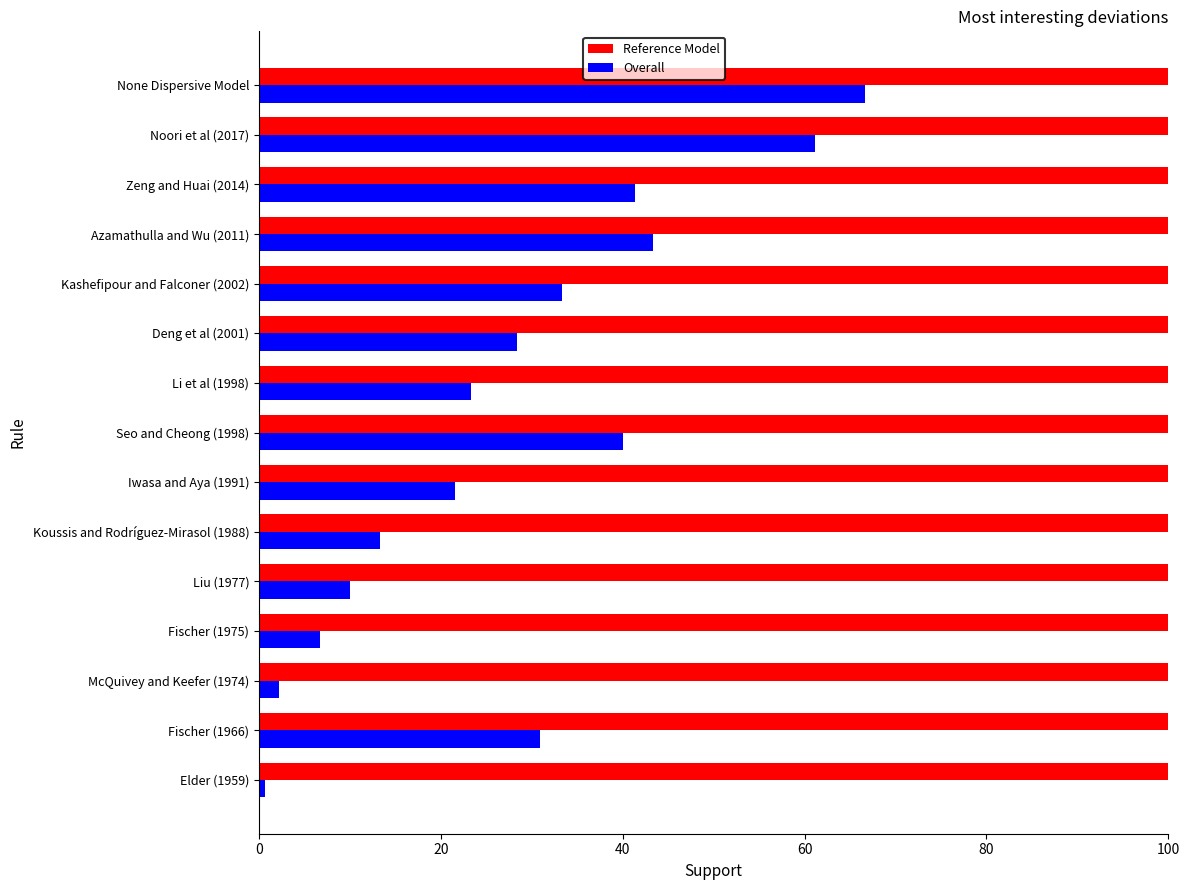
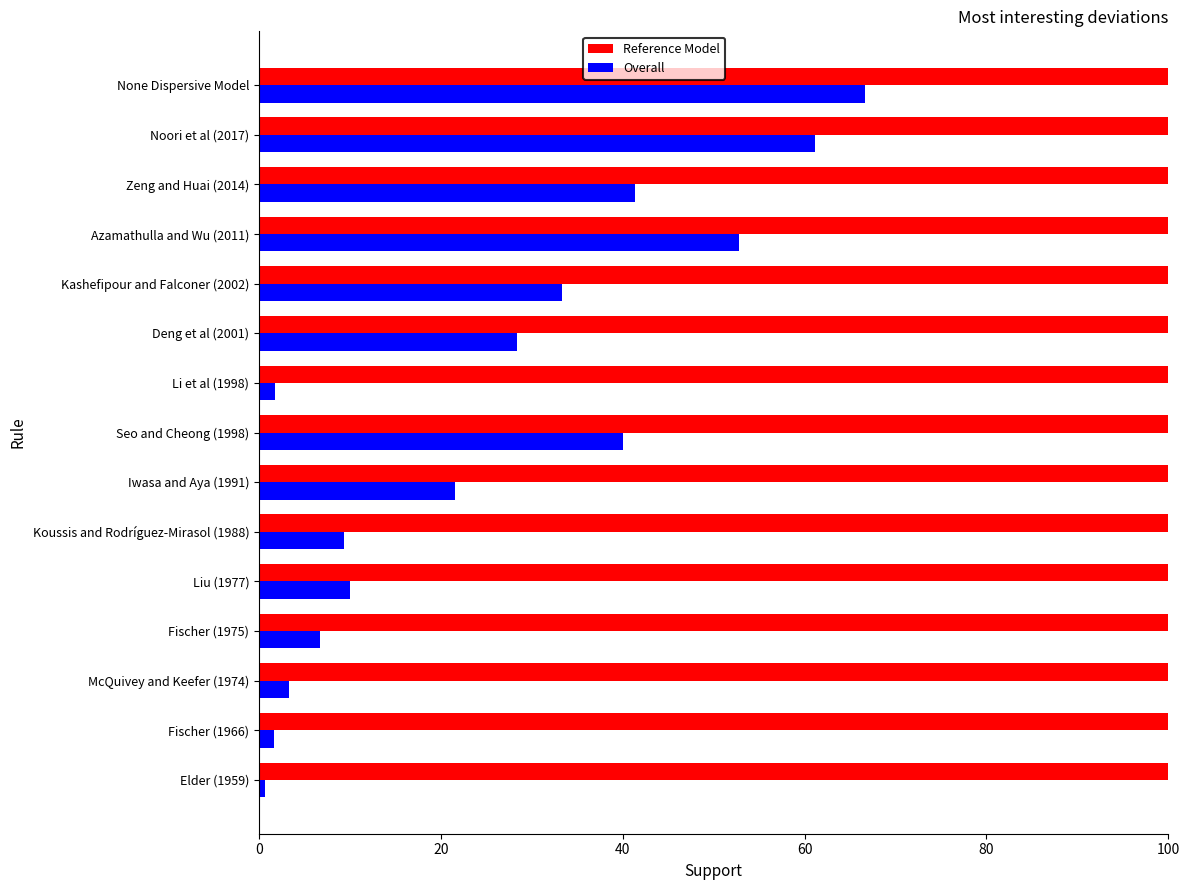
  {
    "Reference Model": {
      "None Dispersive Model": 100,
      "Noori et al (2017)": 100,
      "Zeng and Huai (2014)": 100,
      "Azamathulla and Wu (2011)": 100,
      "Kashefipour and Falconer (2002)": 100,
      "Deng et al (2001)": 100,
      "Li et al (1998)": 100,
      "Seo and Cheong (1998)": 100,
      "Iwasa and Aya (1991)": 100,
      "Koussis and Rodríguez-Mirasol (1988)": 100,
      "Liu (1977)": 100,
      "Fischer (1975)": 100,
      "McQuivey and Keefer (1974)": 100,
      "Fischer (1966)": 100,
      "Elder (1959)": 100
    },
    "Overall": {
      "None Dispersive Model": 67,
      "Noori et al (2017)": 61,
      "Zeng and Huai (2014)": 41,
-     "Azamathulla and Wu (2011)": 43,
+     "Azamathulla and Wu (2011)": 53,
      "Kashefipour and Falconer (2002)": 33,
      "Deng et al (2001)": 28,
-     "Li et al (1998)": 23,
+     "Li et al (1998)": 2,
      "Seo and Cheong (1998)": 40,
      "Iwasa and Aya (1991)": 22,
-     "Koussis and Rodríguez-Mirasol (1988)": 13,
+     "Koussis and Rodríguez-Mirasol (1988)": 9,
      "Liu (1977)": 10,
      "Fischer (1975)": 7,
-     "McQuivey and Keefer (1974)": 2,
-     "Fischer (1966)": 31,
+     "McQuivey and Keefer (1974)": 3,
+     "Fischer (1966)": 2,
      "Elder (1959)": 1
    }
  }
